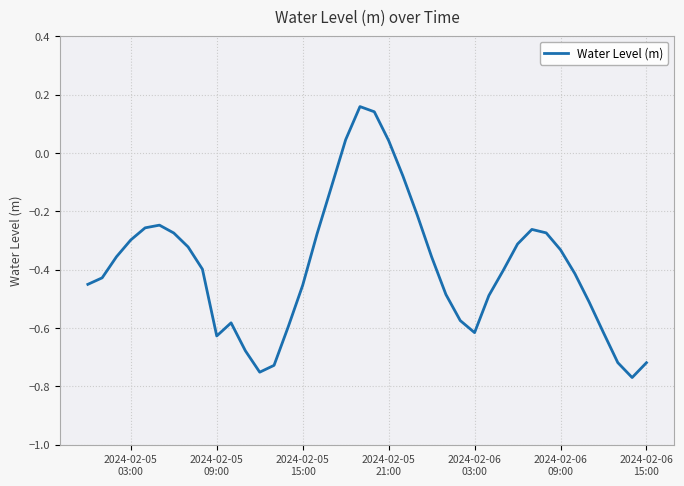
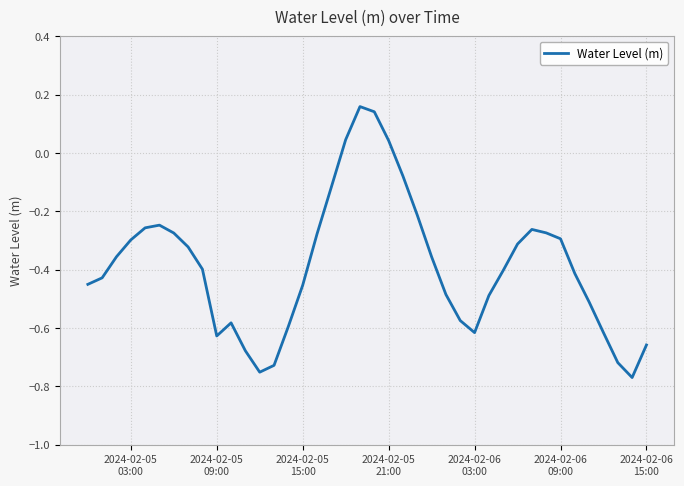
  {
    "2024-02-05 03:00": -0.30,
    "2024-02-05 09:00": -0.63,
    "2024-02-05 15:00": -0.45,
    "2024-02-05 21:00": 0.04,
    "2024-02-06 03:00": -0.62,
-   "2024-02-06 09:00": -0.33,
-   "2024-02-06 15:00": -0.72
+   "2024-02-06 09:00": -0.29,
+   "2024-02-06 15:00": -0.66
  }
